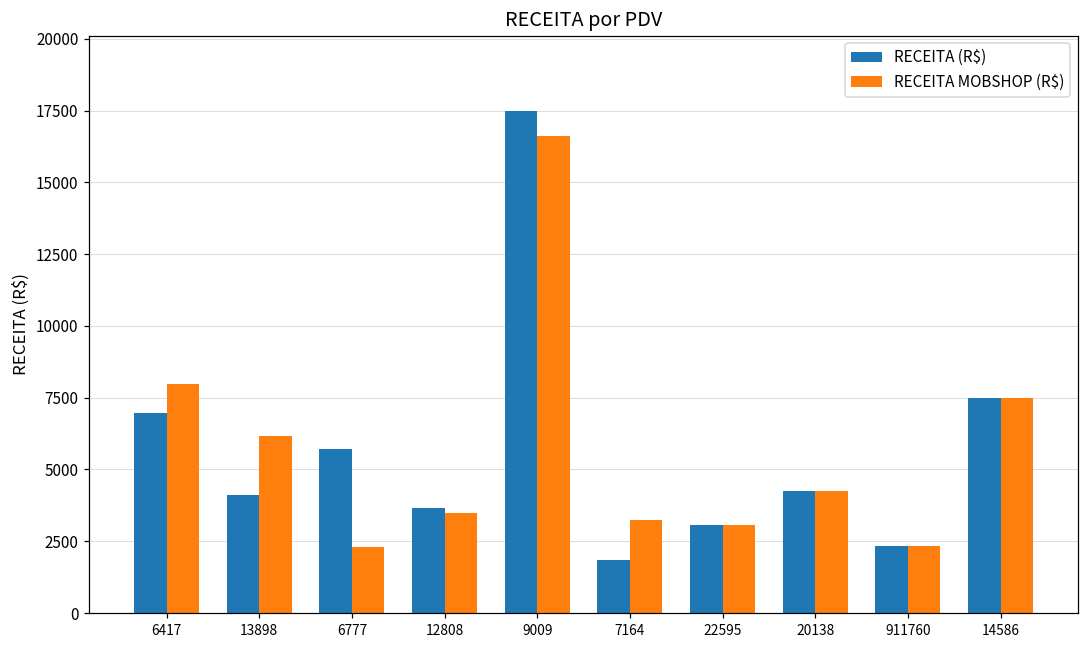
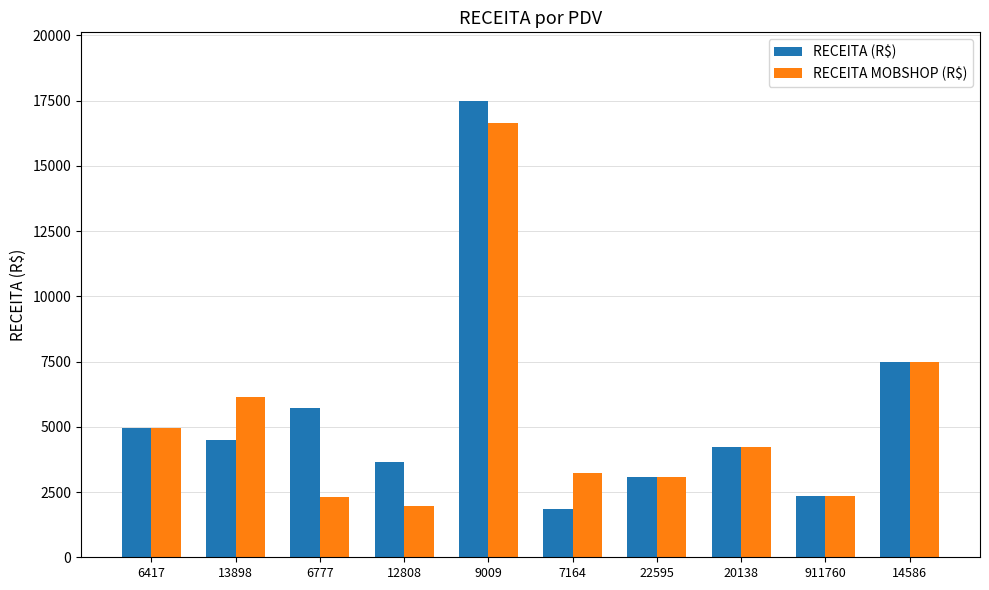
  {
    "RECEITA (R$)": {
-     "6417": 7000,
-     "13898": 4100,
+     "6417": 4900,
+     "13898": 4500,
      "6777": 5700,
      "12808": 3700,
      "9009": 17500,
      "7164": 1800,
      "22595": 3100,
      "20138": 4200,
      "911760": 2300,
      "14586": 7500
    },
    "RECEITA MOBSHOP (R$)": {
-     "6417": 8000,
+     "6417": 4900,
      "13898": 6200,
      "6777": 2300,
-     "12808": 3500,
+     "12808": 2000,
      "9009": 16600,
      "7164": 3200,
      "22595": 3100,
      "20138": 4200,
      "911760": 2300,
      "14586": 7500
    }
  }
